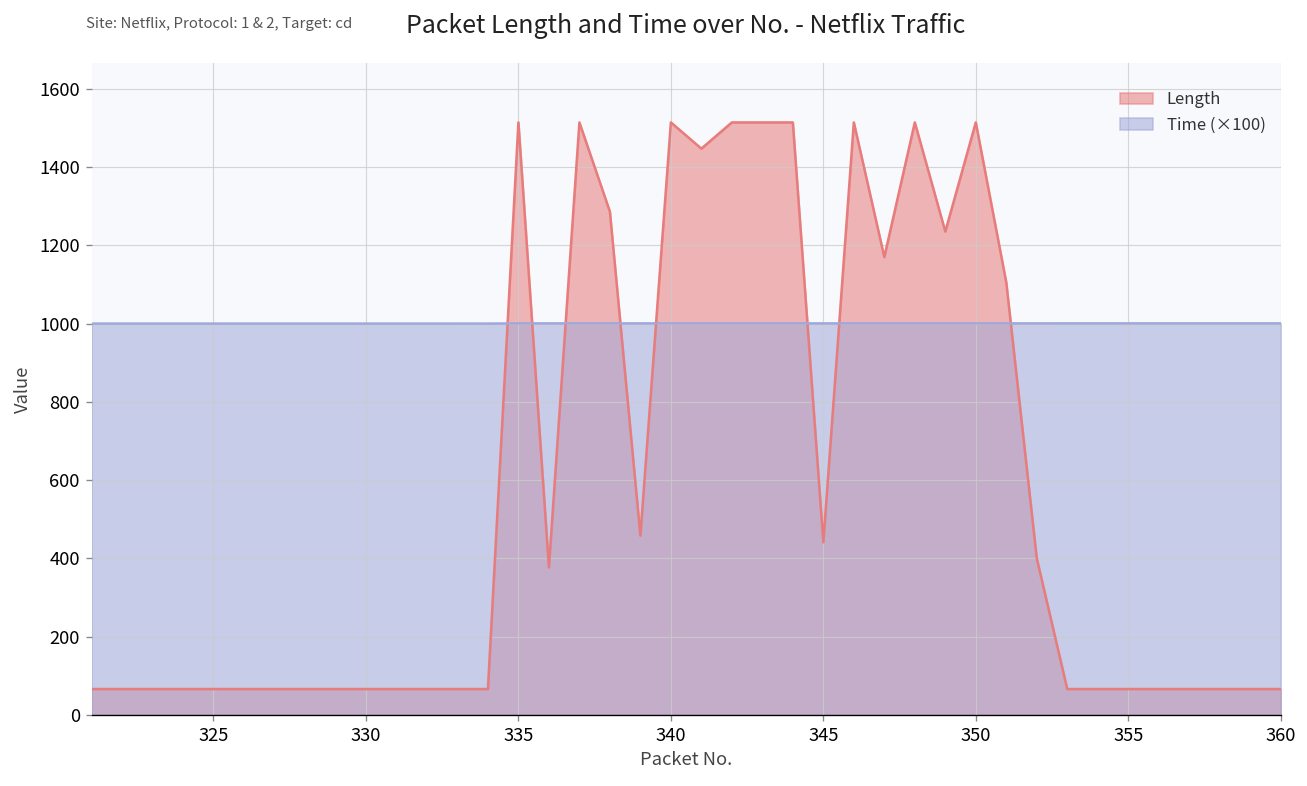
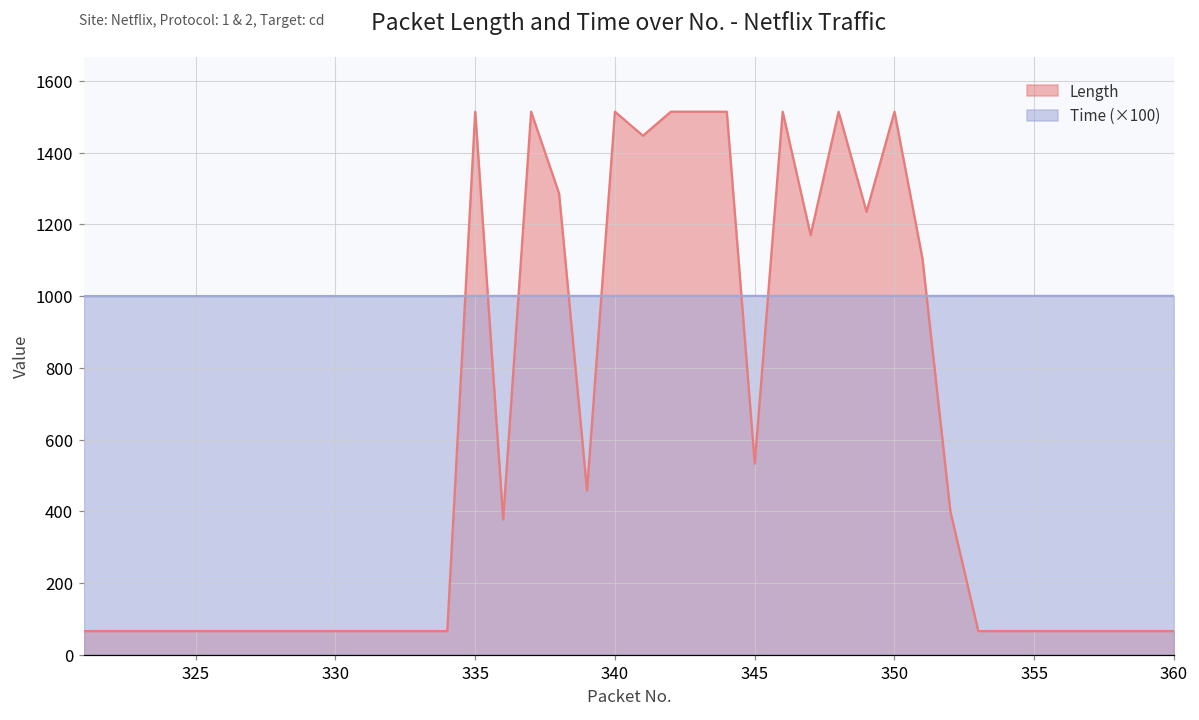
  {
    "Length": {
      "325": 70,
      "330": 70,
      "335": 1510,
      "340": 1510,
-     "345": 440,
+     "345": 530,
      "350": 1510,
      "355": 70,
      "360": 70
    },
    "Time (×100)": {
      "325": 1000,
      "330": 1000,
      "335": 1000,
      "340": 1000,
      "345": 1000,
      "350": 1000,
      "355": 1000,
      "360": 1000
    }
  }
